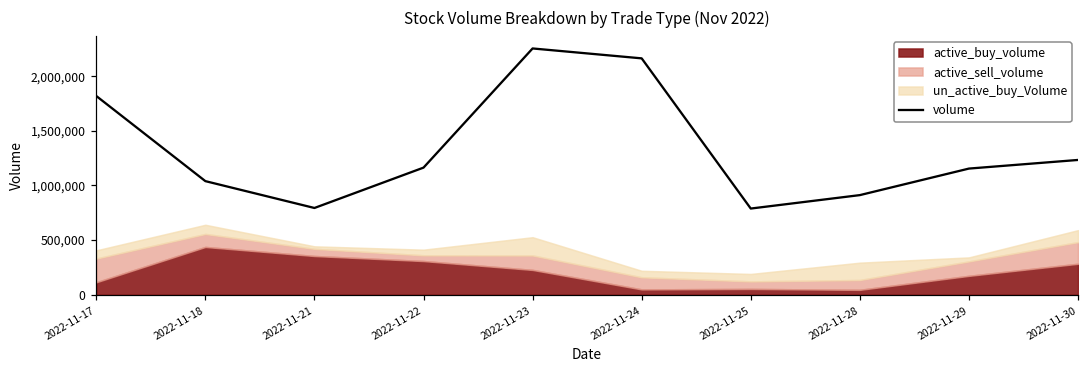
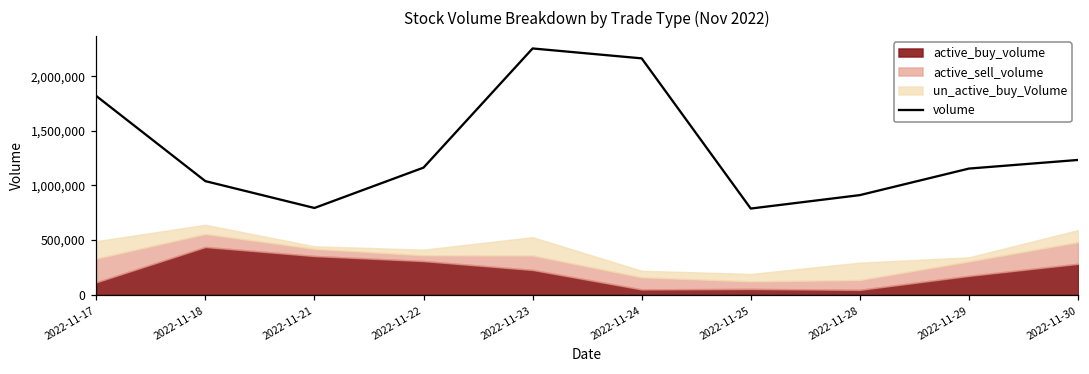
  {
    "volume": {
      "2022-11-17": "1,800,000",
      "2022-11-18": "1,000,000",
      "2022-11-21": "800,000",
      "2022-11-22": "1,200,000",
      "2022-11-23": "2,300,000",
      "2022-11-24": "2,200,000",
      "2022-11-25": "800,000",
      "2022-11-28": "900,000",
      "2022-11-29": "1,200,000",
      "2022-11-30": "1,200,000"
    },
    "active_buy_volume": {
      "2022-11-17": "100,000",
      "2022-11-18": "400,000",
      "2022-11-21": "400,000",
      "2022-11-22": "300,000",
      "2022-11-23": "200,000",
      "2022-11-24": "0",
      "2022-11-25": "100,000",
      "2022-11-28": "0",
      "2022-11-29": "200,000",
      "2022-11-30": "300,000"
    },
    "active_sell_volume": {
      "2022-11-17": "200,000",
      "2022-11-18": "100,000",
      "2022-11-22": "100,000",
      "2022-11-23": "100,000",
      "2022-11-24": "100,000",
      "2022-11-25": "100,000",
      "2022-11-28": "100,000",
      "2022-11-29": "100,000",
      "2022-11-30": "200,000"
    },
    "un_active_buy_Volume": {
-     "2022-11-17": "100,000",
+     "2022-11-17": "200,000",
      "2022-11-18": "100,000",
      "2022-11-22": "100,000",
      "2022-11-23": "200,000",
      "2022-11-24": "100,000",
      "2022-11-25": "100,000",
      "2022-11-28": "200,000",
      "2022-11-29": "0",
      "2022-11-30": "100,000"
    }
  }
